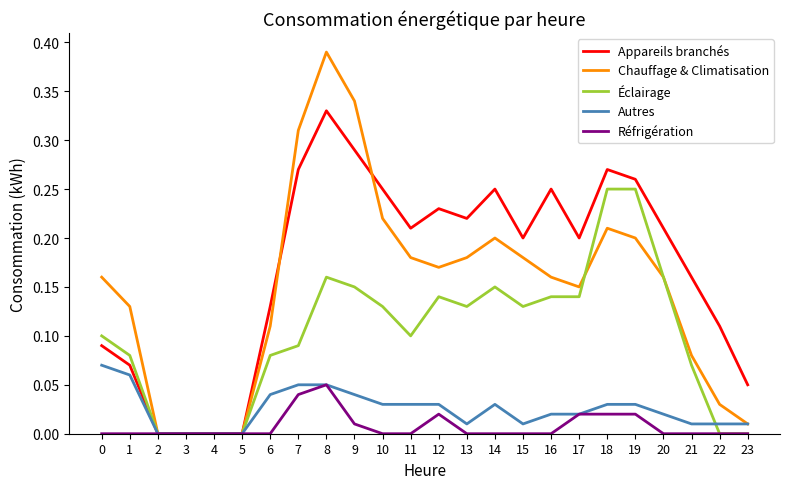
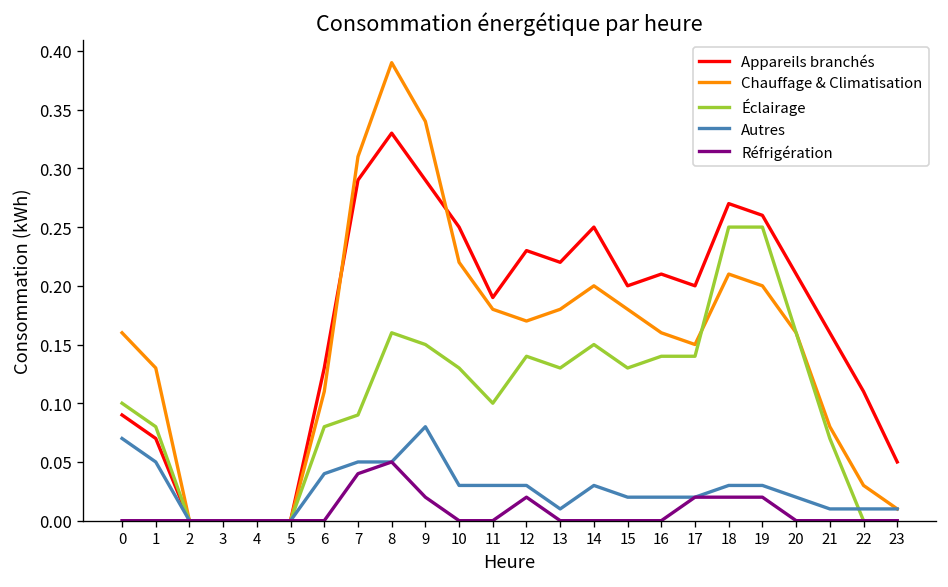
  {
    "Appareils branchés": {
      "0": 0.09,
      "1": 0.07,
      "6": 0.13,
-     "7": 0.27,
+     "7": 0.29,
      "8": 0.33,
      "9": 0.29,
      "10": 0.25,
-     "11": 0.21,
+     "11": 0.19,
      "12": 0.23,
      "13": 0.22,
      "14": 0.25,
      "15": 0.20,
-     "16": 0.25,
+     "16": 0.21,
      "17": 0.20,
      "18": 0.27,
      "19": 0.26,
      "20": 0.21,
      "21": 0.16,
      "22": 0.11,
      "23": 0.05
    },
    "Chauffage & Climatisation": {
      "0": 0.16,
      "1": 0.13,
      "6": 0.11,
      "7": 0.31,
      "8": 0.39,
      "9": 0.34,
      "10": 0.22,
      "11": 0.18,
      "12": 0.17,
      "13": 0.18,
      "14": 0.20,
      "15": 0.18,
      "16": 0.16,
      "17": 0.15,
      "18": 0.21,
      "19": 0.20,
      "21": 0.08,
      "22": 0.03
    },
    "Éclairage": {
      "0": 0.10,
      "1": 0.08,
      "6": 0.08,
      "7": 0.09,
      "8": 0.16,
      "9": 0.15,
      "10": 0.13,
      "11": 0.10,
      "12": 0.14,
      "13": 0.13,
      "14": 0.15,
      "15": 0.13,
      "16": 0.14,
      "17": 0.14,
      "18": 0.25,
      "19": 0.25,
      "21": 0.07
    },
    "Autres": {
      "0": 0.07,
-     "1": 0.06,
+     "1": 0.05,
      "6": 0.04,
      "7": 0.05,
-     "9": 0.04,
+     "9": 0.08,
      "10": 0.03,
      "11": 0.03,
      "12": 0.03,
      "13": 0.01,
      "14": 0.03,
-     "15": 0.01,
+     "15": 0.02,
      "16": 0.02,
      "18": 0.03,
      "19": 0.03,
      "20": 0.02,
      "21": 0.01,
      "22": 0.01
    },
    "Réfrigération": {
      "0": 0.00,
      "1": 0.00,
      "6": 0.00,
      "7": 0.04,
-     "9": 0.01,
+     "9": 0.02,
      "10": 0.00,
      "11": 0.00,
      "12": 0.02,
      "13": 0.00,
      "14": 0.00,
      "15": 0.00,
      "16": 0.00,
      "18": 0.02,
      "19": 0.02,
      "20": 0.00,
      "21": 0.00
    }
  }
